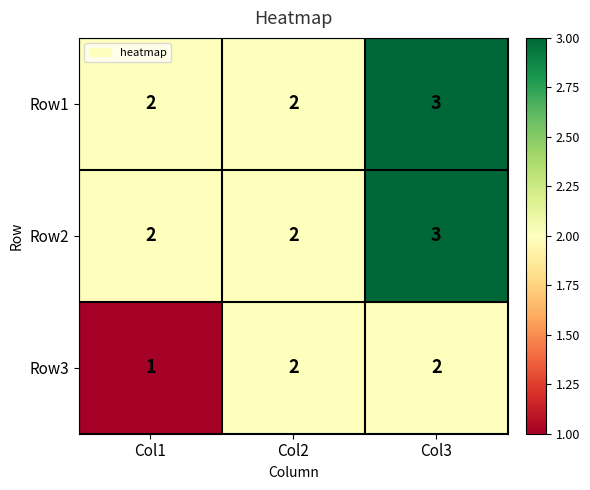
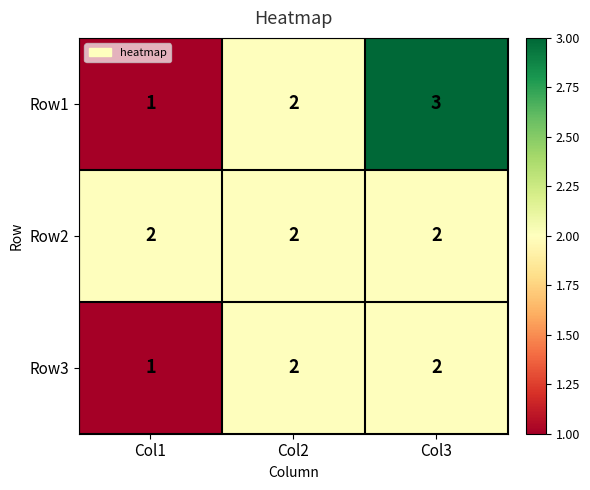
  {
    "Row1": {
-     "Col1": 2,
+     "Col1": 1,
      "Col2": 2,
      "Col3": 3
    },
    "Row2": {
      "Col1": 2,
      "Col2": 2,
-     "Col3": 3
+     "Col3": 2
    },
    "Row3": {
      "Col1": 1,
      "Col2": 2,
      "Col3": 2
    }
  }
